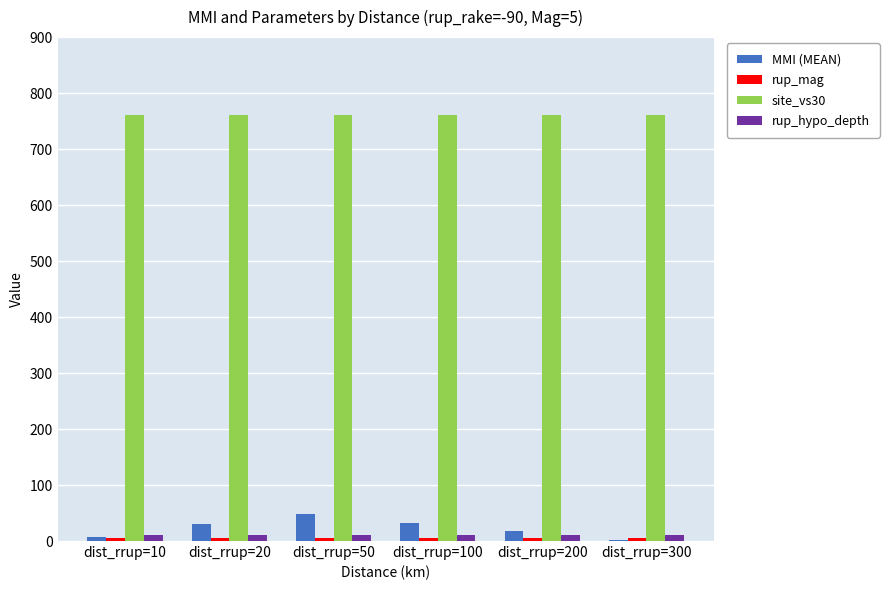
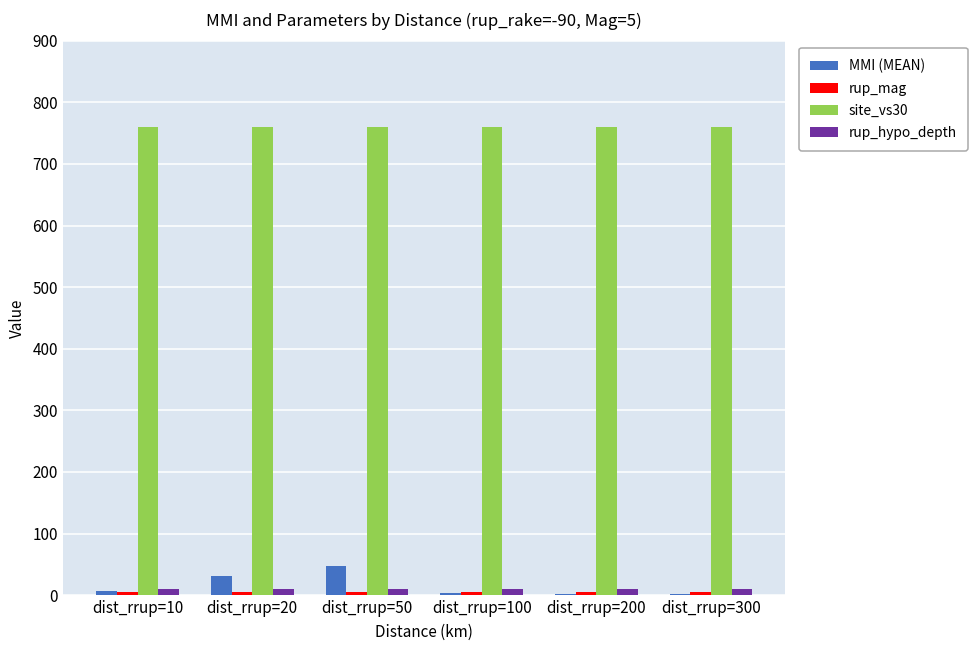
  {
    "MMI (MEAN)": {
      "dist_rrup=10": 10,
      "dist_rrup=20": 30,
      "dist_rrup=50": 50,
-     "dist_rrup=100": 30,
-     "dist_rrup=200": 20
+     "dist_rrup=100": 0,
+     "dist_rrup=200": 0
    },
    "rup_mag": {
      "dist_rrup=10": 10,
      "dist_rrup=20": 10,
      "dist_rrup=50": 10,
      "dist_rrup=100": 10,
      "dist_rrup=200": 10,
      "dist_rrup=300": 10
    },
    "site_vs30": {
      "dist_rrup=10": 760,
      "dist_rrup=20": 760,
      "dist_rrup=50": 760,
      "dist_rrup=100": 760,
      "dist_rrup=200": 760,
      "dist_rrup=300": 760
    },
    "rup_hypo_depth": {
      "dist_rrup=10": 10,
      "dist_rrup=20": 10,
      "dist_rrup=50": 10,
      "dist_rrup=100": 10,
      "dist_rrup=200": 10,
      "dist_rrup=300": 10
    }
  }
